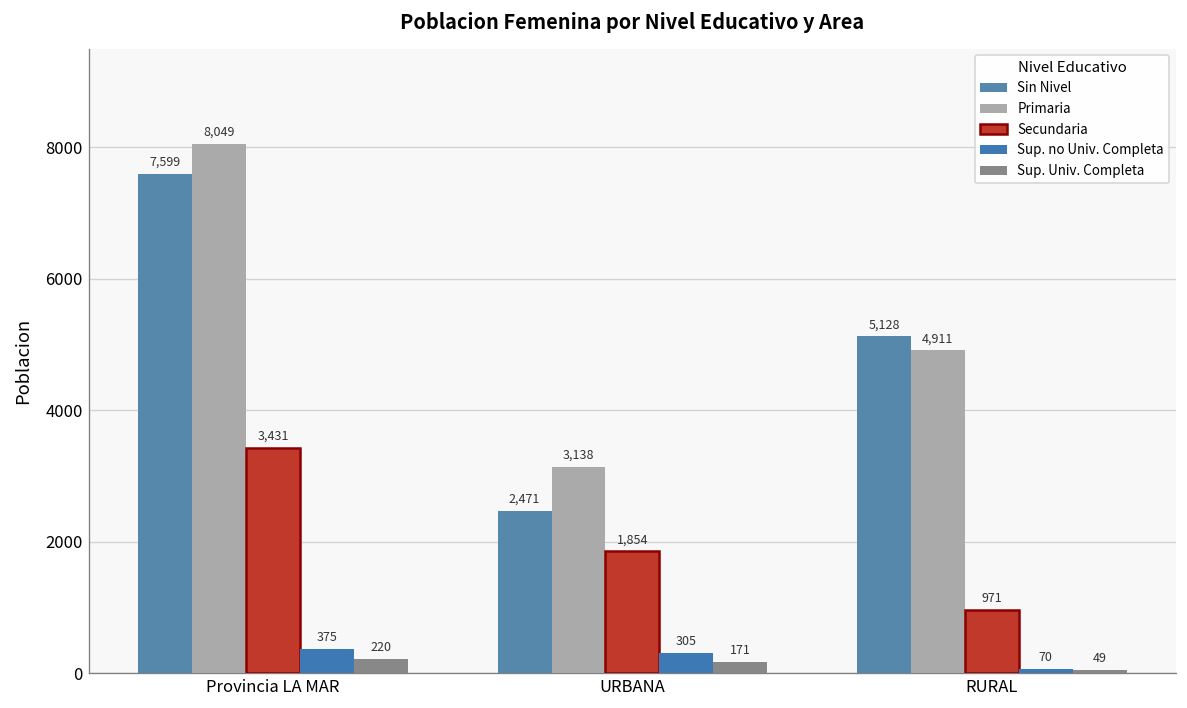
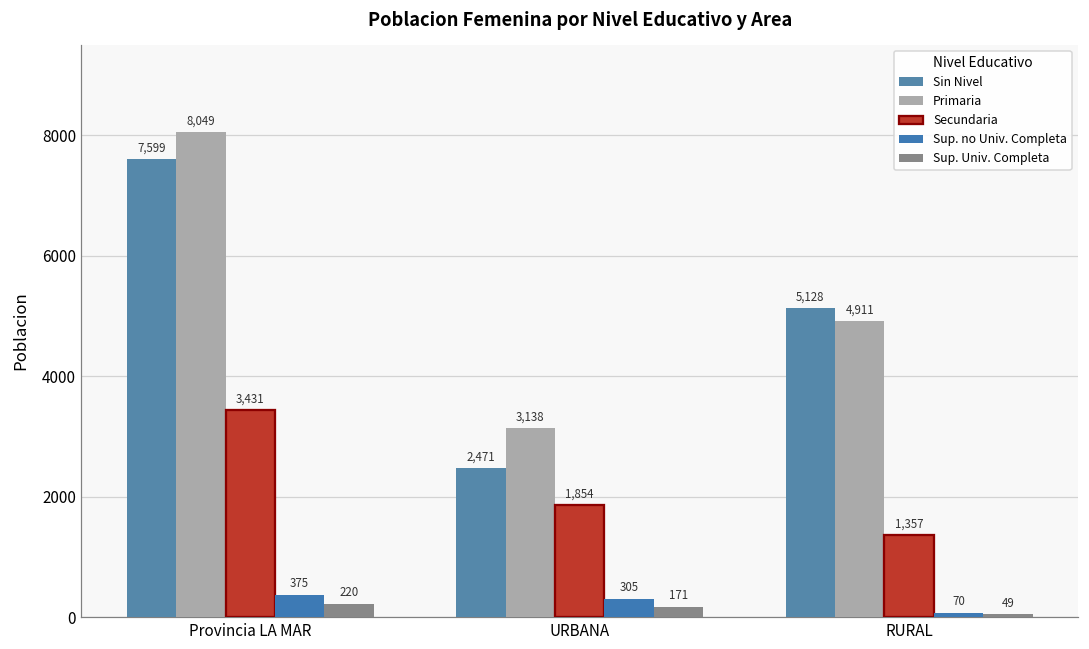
  {
    "Secundaria": {
      "Provincia LA MAR": "3,431",
      "URBANA": "1,854",
-     "RURAL": "971"
+     "RURAL": "1,357"
    }
  }
